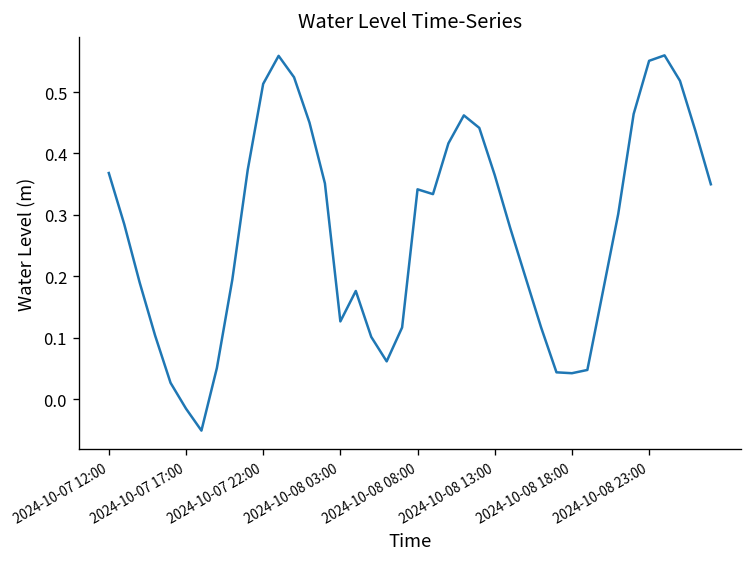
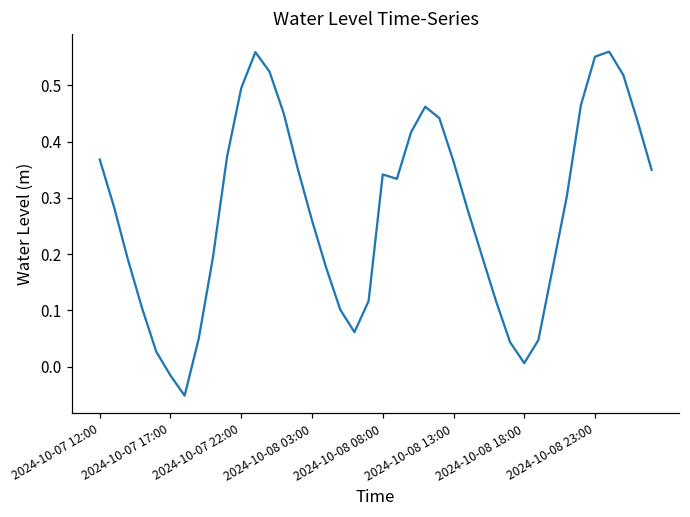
  {
    "2024-10-07 12:00": 0.37,
    "2024-10-07 17:00": -0.02,
-   "2024-10-07 22:00": 0.51,
-   "2024-10-08 03:00": 0.13,
+   "2024-10-07 22:00": 0.49,
+   "2024-10-08 03:00": 0.26,
    "2024-10-08 08:00": 0.34,
    "2024-10-08 13:00": 0.36,
-   "2024-10-08 18:00": 0.04,
+   "2024-10-08 18:00": 0.01,
    "2024-10-08 23:00": 0.55
  }
